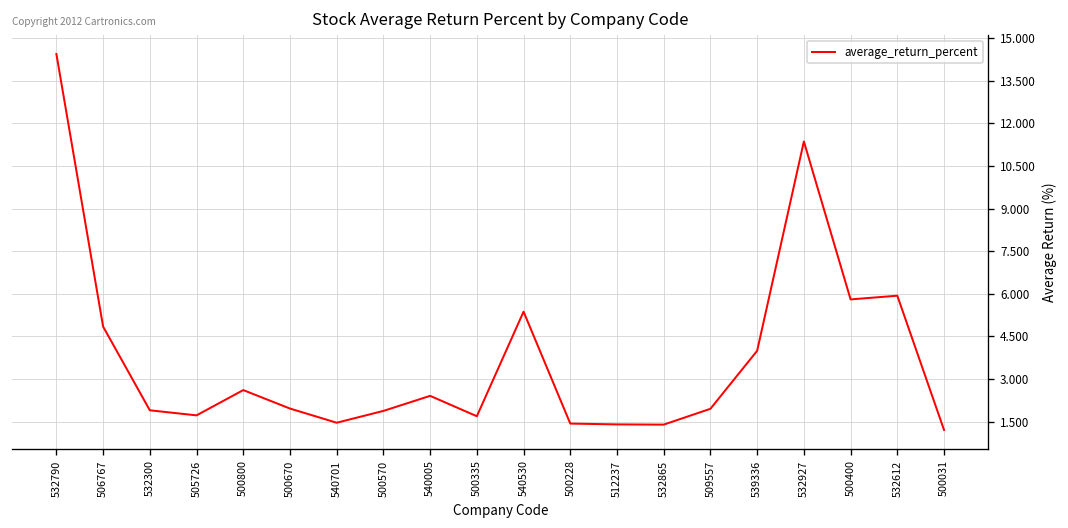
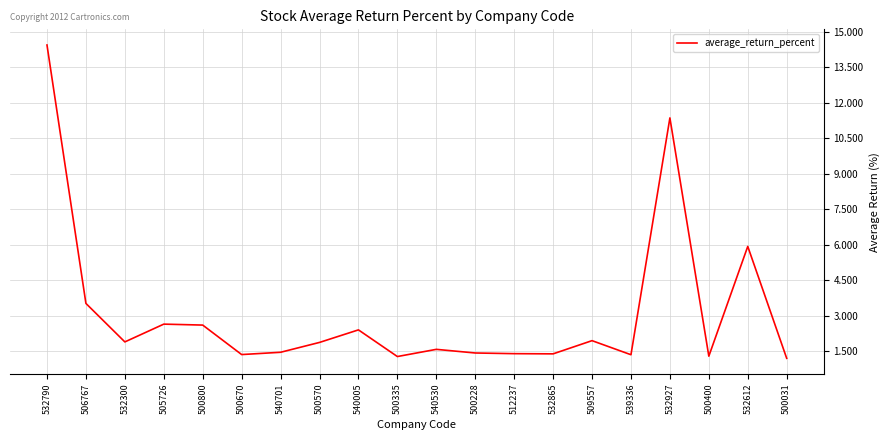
  {
-   "506767": 4.8,
+   "506767": 3.5,
    "532300": 1.9,
-   "505726": 1.7,
+   "505726": 2.7,
    "500800": 2.6,
-   "500670": 2.0,
+   "500670": 1.4,
    "540701": 1.5,
    "500570": 1.9,
    "540005": 2.4,
-   "500335": 1.7,
-   "540530": 5.4,
+   "500335": 1.3,
+   "540530": 1.6,
    "500228": 1.4,
    "512237": 1.4,
    "532865": 1.4,
    "509557": 2.0,
-   "539336": 4.0,
+   "539336": 1.4,
    "532927": 11.4,
-   "500400": 5.8,
+   "500400": 1.3,
    "532612": 5.9,
    "500031": 1.2
  }
